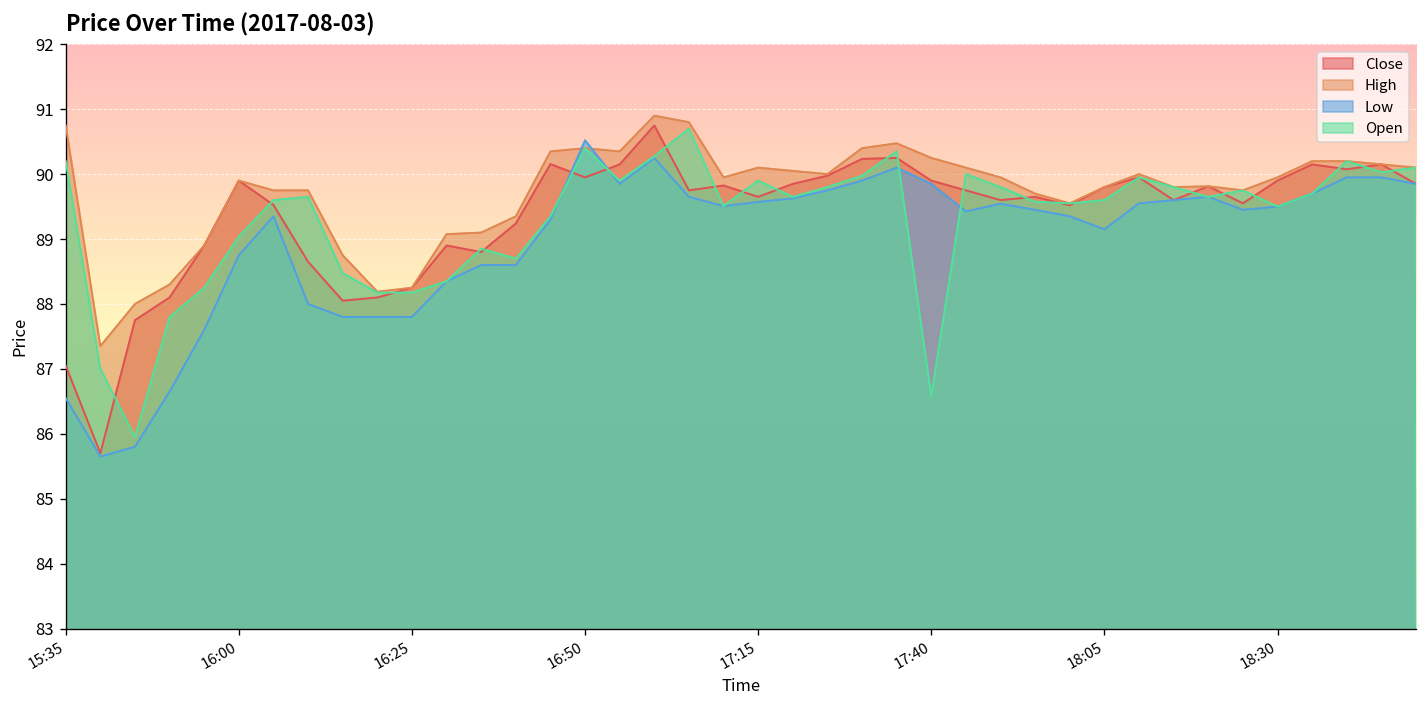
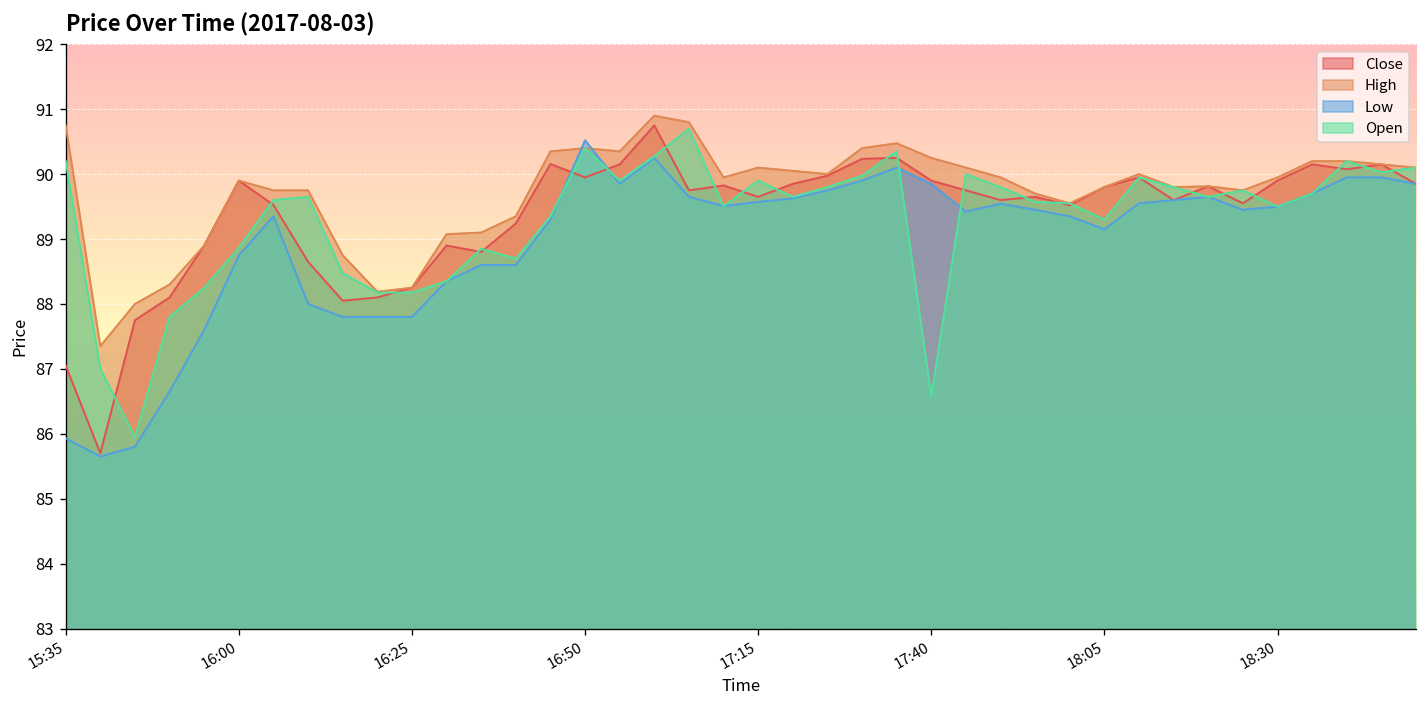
  {
    "Low": {
-     "15:35": 86.6,
+     "15:35": 85.9,
      "16:00": 88.8,
      "16:25": 87.8,
      "16:50": 90.5,
      "17:15": 89.6,
      "17:40": 89.9,
      "18:05": 89.2
    },
    "Open": {
      "15:35": 90.2,
-     "16:00": 89.0,
+     "16:00": 88.9,
      "16:25": 88.2,
      "17:15": 89.9,
      "17:40": 86.6,
-     "18:05": 89.6
+     "18:05": 89.3
    }
  }
